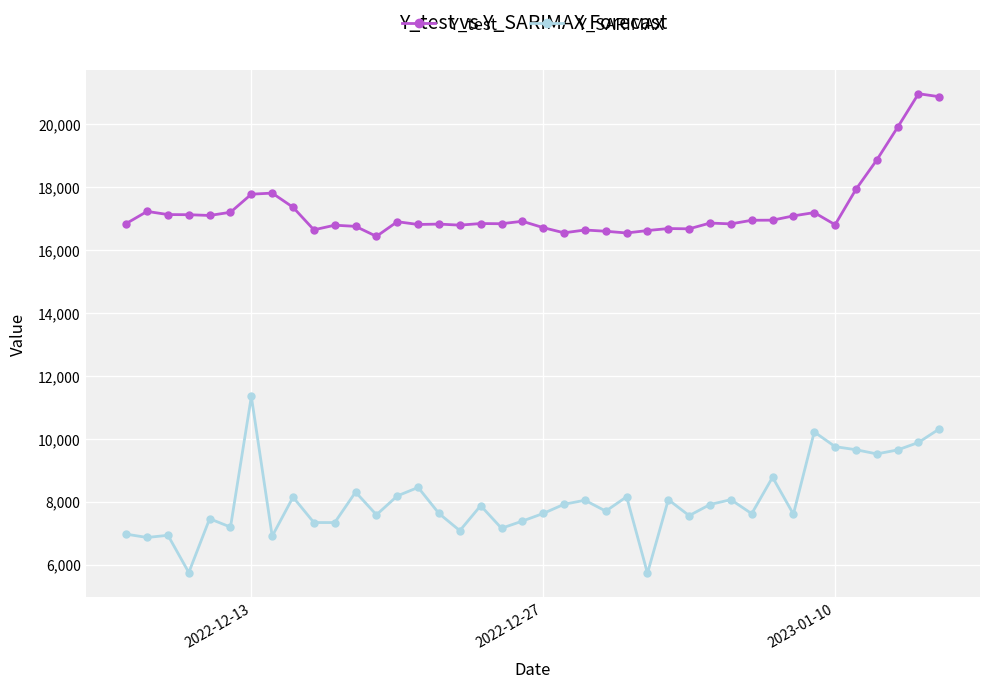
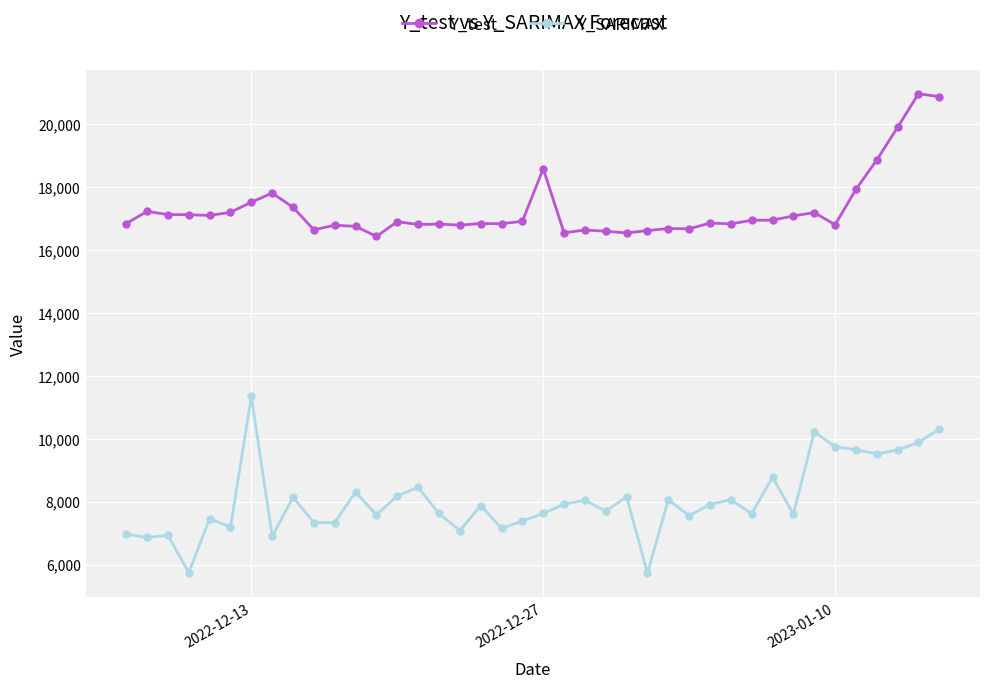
  {
    "Y_test": {
-     "2022-12-13": "17,800",
-     "2022-12-27": "16,700",
+     "2022-12-13": "17,500",
+     "2022-12-27": "18,600",
      "2023-01-10": "16,800"
    },
    "Y_SARIMAX": {
      "2022-12-13": "11,300",
      "2022-12-27": "7,600",
      "2023-01-10": "9,800"
    }
  }
